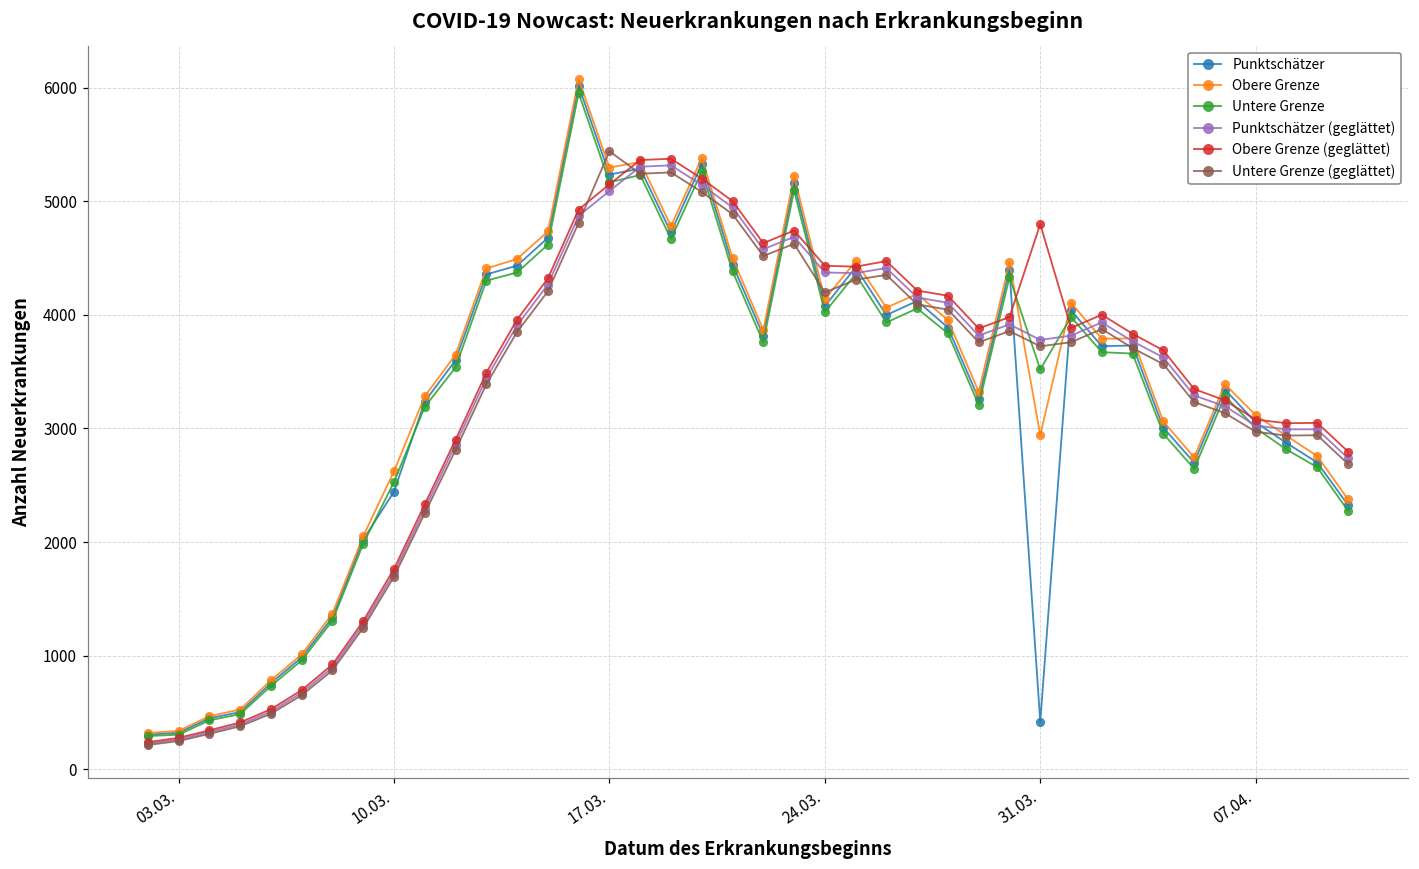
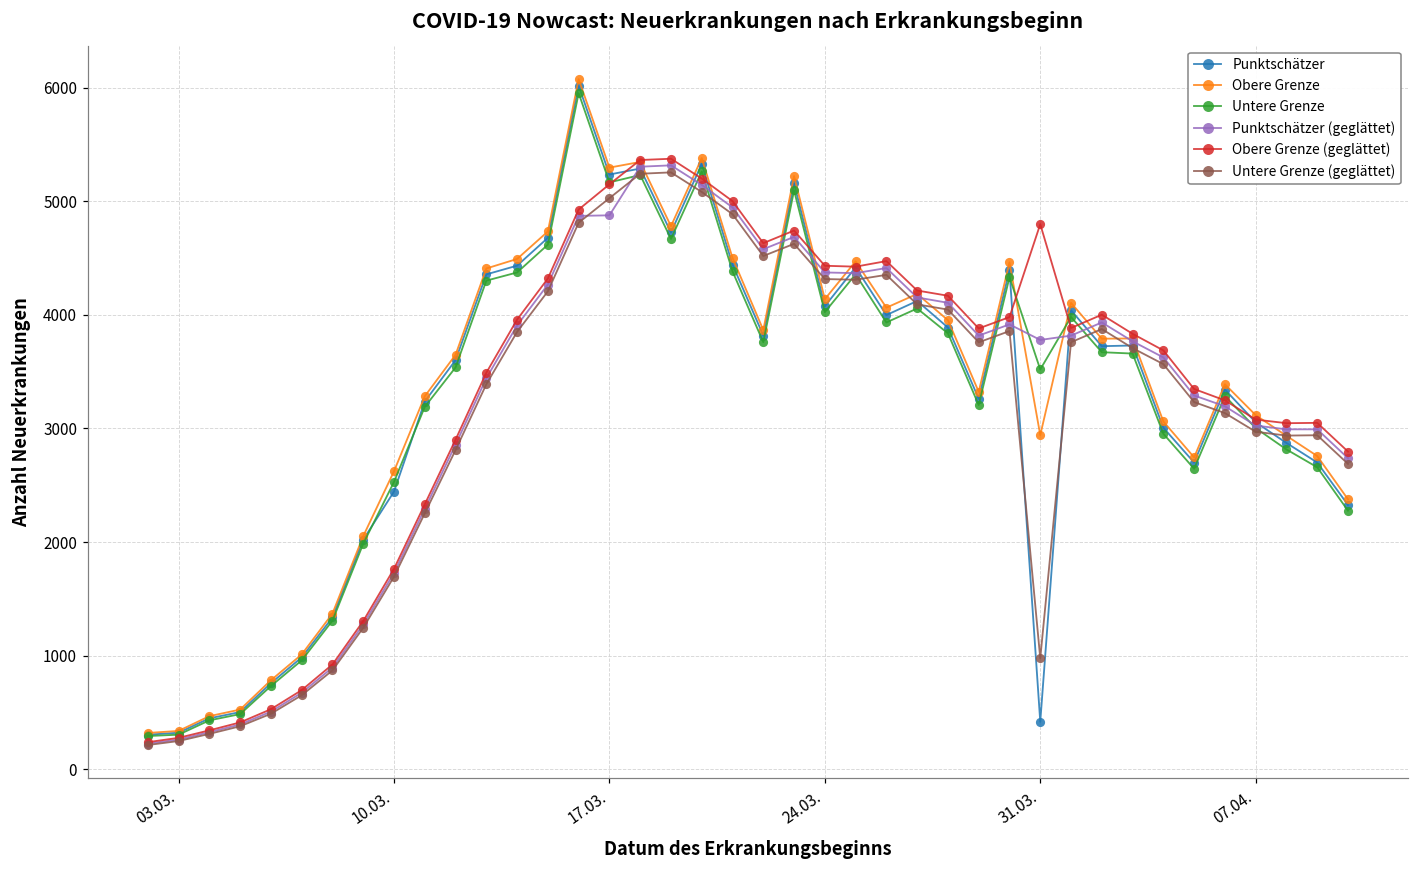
  {
    "Punktschätzer": {
      "10.03.": 2440,
      "17.03.": 5240,
      "24.03.": 4080,
      "31.03.": 420
    },
    "Obere Grenze": {
      "10.03.": 2620,
      "17.03.": 5300,
      "24.03.": 4140,
      "31.03.": 2940,
      "07.04.": 3120
    },
    "Untere Grenze": {
      "10.03.": 2530,
      "24.03.": 4020,
      "31.03.": 3520
    },
    "Punktschätzer (geglättet)": {
      "10.03.": 1730,
-     "17.03.": 5090,
+     "17.03.": 4880,
      "24.03.": 4370,
      "31.03.": 3780
    },
    "Obere Grenze (geglättet)": {
      "10.03.": 1760,
      "24.03.": 4430,
      "31.03.": 4800
    },
    "Untere Grenze (geglättet)": {
      "10.03.": 1700,
-     "17.03.": 5440,
-     "24.03.": 4200,
-     "31.03.": 3720,
+     "17.03.": 5030,
+     "24.03.": 4320,
+     "31.03.": 980,
      "07.04.": 2970
    }
  }
